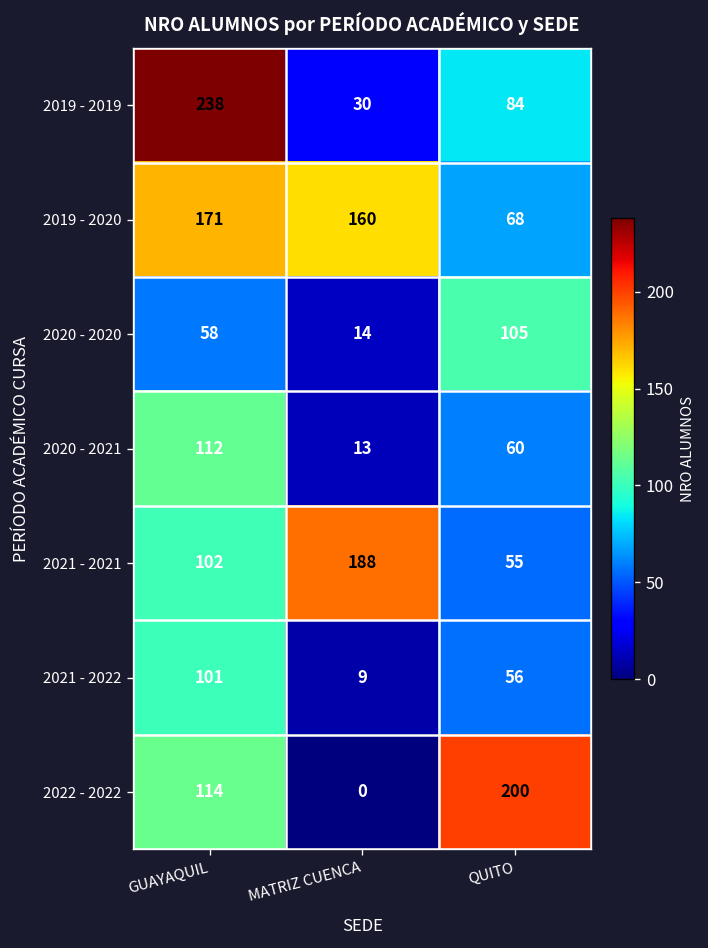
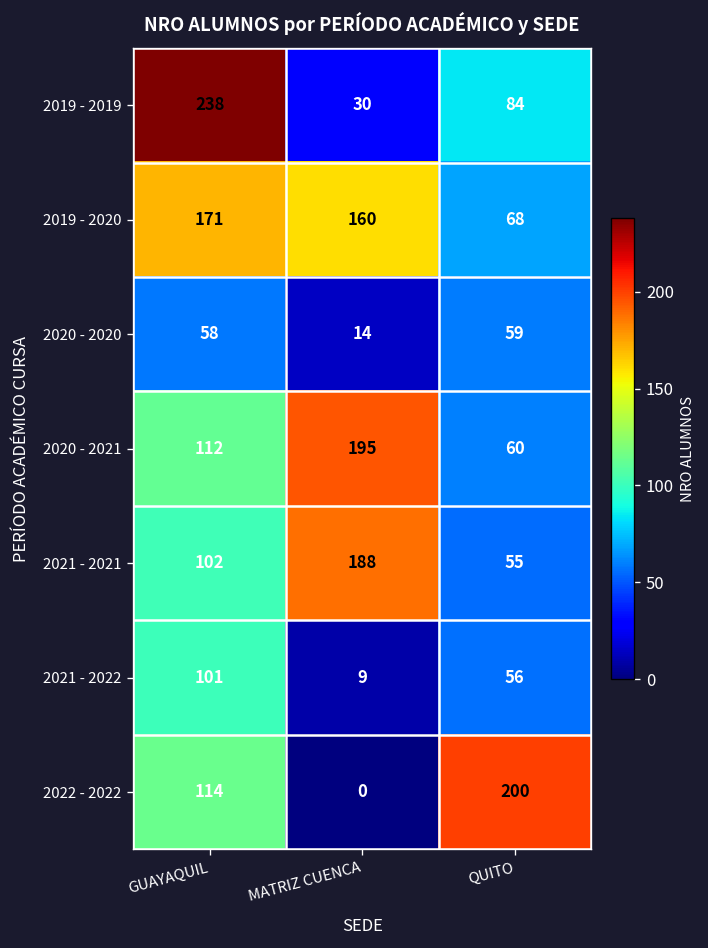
  {
    "2019 - 2019": {
      "GUAYAQUIL": 238,
      "MATRIZ CUENCA": 30,
      "QUITO": 84
    },
    "2019 - 2020": {
      "GUAYAQUIL": 171,
      "MATRIZ CUENCA": 160,
      "QUITO": 68
    },
    "2020 - 2020": {
      "GUAYAQUIL": 58,
      "MATRIZ CUENCA": 14,
-     "QUITO": 105
+     "QUITO": 59
    },
    "2020 - 2021": {
      "GUAYAQUIL": 112,
-     "MATRIZ CUENCA": 13,
+     "MATRIZ CUENCA": 195,
      "QUITO": 60
    },
    "2021 - 2021": {
      "GUAYAQUIL": 102,
      "MATRIZ CUENCA": 188,
      "QUITO": 55
    },
    "2021 - 2022": {
      "GUAYAQUIL": 101,
      "MATRIZ CUENCA": 9,
      "QUITO": 56
    },
    "2022 - 2022": {
      "GUAYAQUIL": 114,
      "MATRIZ CUENCA": 0,
      "QUITO": 200
    }
  }
